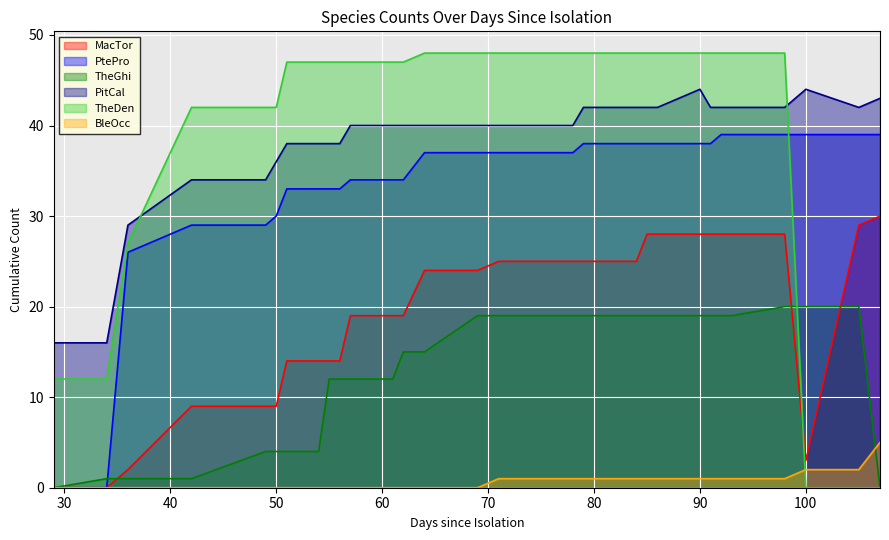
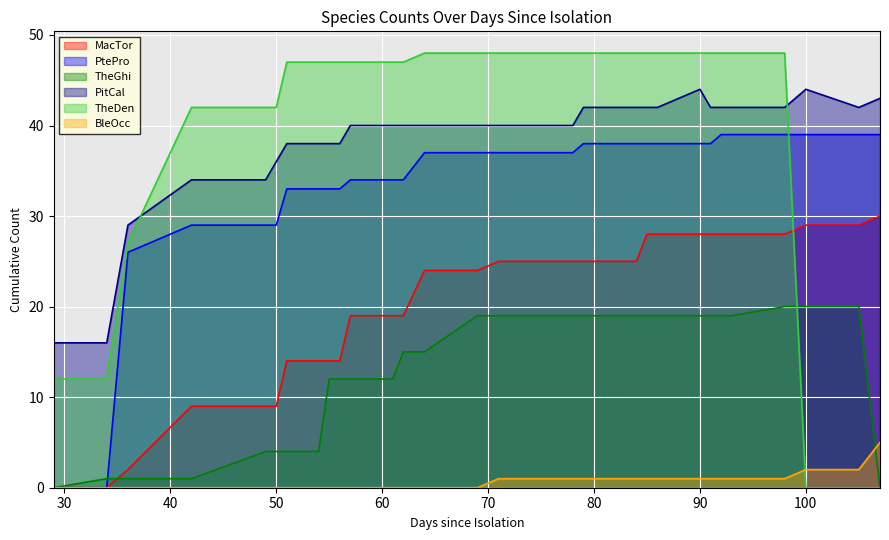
  {
    "MacTor": {
      "50": 9,
      "90": 28,
-     "100": 3
+     "100": 29
    },
    "PtePro": {
-     "50": 30,
+     "50": 29,
      "90": 38,
      "100": 39
    },
    "TheGhi": {
      "50": 4,
      "90": 19,
      "100": 20
    },
    "PitCal": {
      "50": 36,
      "90": 44,
      "100": 44
    },
    "TheDen": {
      "50": 42,
      "90": 48,
      "100": 0
    },
    "BleOcc": {
      "50": 0,
      "90": 1,
      "100": 2
    }
  }
